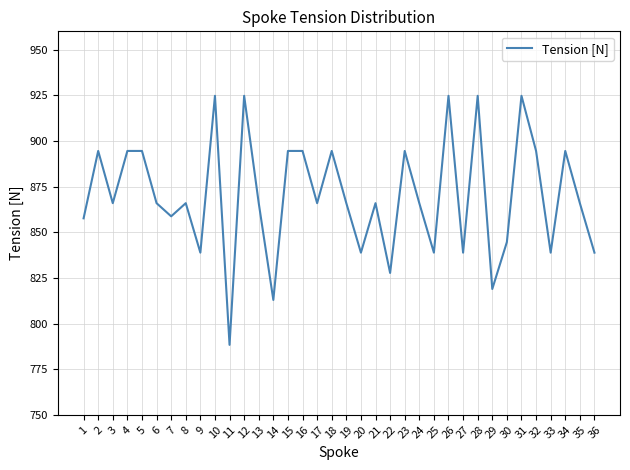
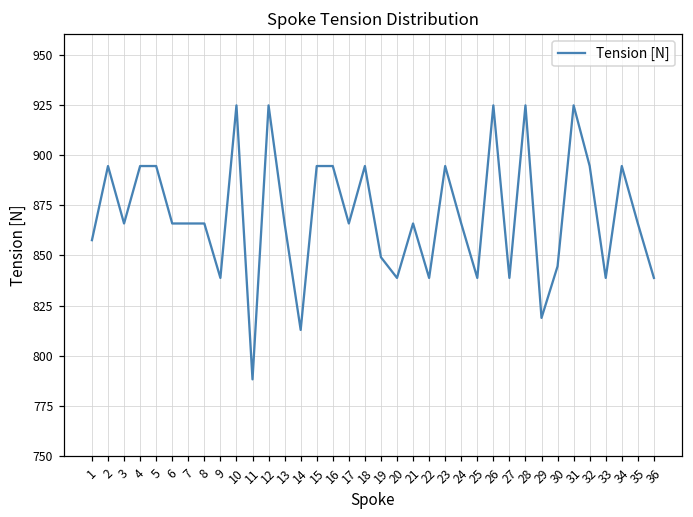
  {
    "1": 858,
    "2": 895,
    "3": 866,
    "4": 895,
    "5": 895,
    "6": 866,
-   "7": 859,
+   "7": 866,
    "8": 866,
    "9": 839,
    "10": 925,
    "11": 788,
    "12": 925,
    "13": 866,
    "14": 813,
    "15": 895,
    "16": 895,
    "17": 866,
    "18": 895,
-   "19": 866,
+   "19": 849,
    "20": 839,
    "21": 866,
-   "22": 828,
+   "22": 839,
    "23": 895,
    "24": 866,
    "25": 839,
    "26": 925,
    "27": 839,
    "28": 925,
    "29": 819,
    "30": 845,
    "31": 925,
    "32": 895,
    "33": 839,
    "34": 895,
    "35": 866,
    "36": 839
  }
